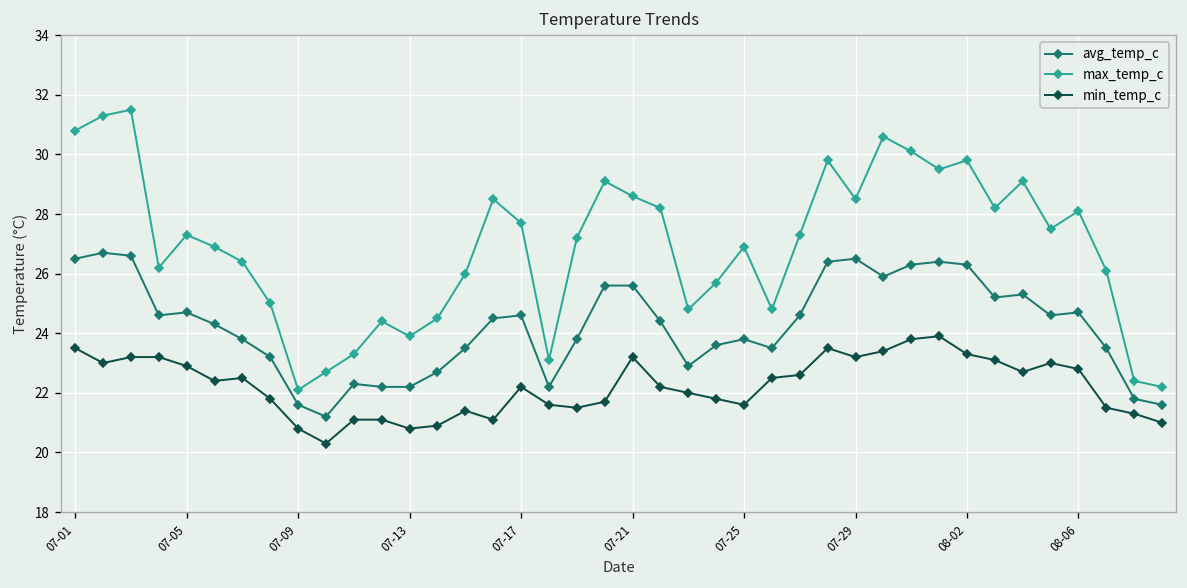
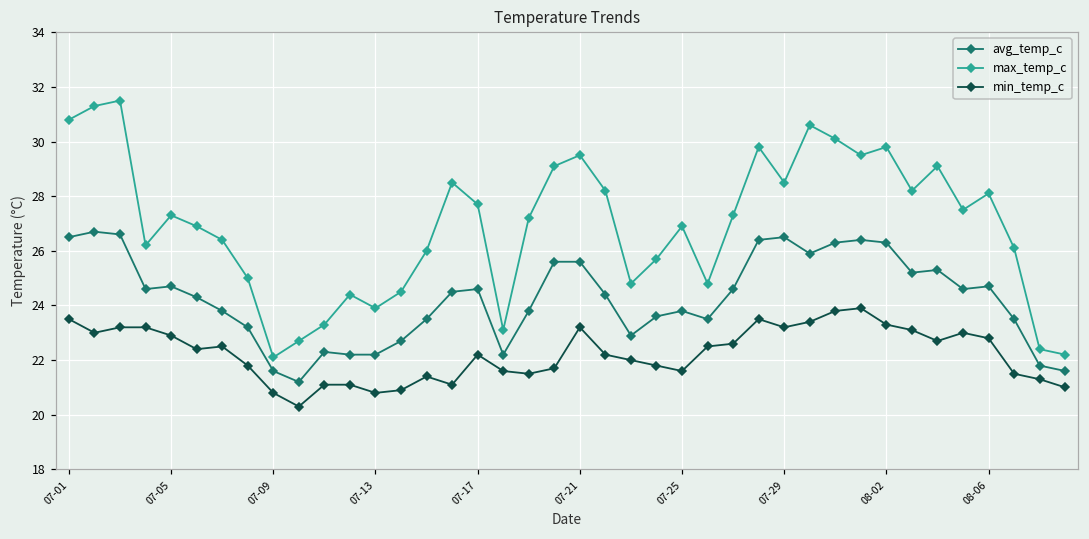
  {
    "max_temp_c": {
      "07-01": 30.8,
      "07-05": 27.3,
      "07-09": 22.1,
      "07-13": 23.9,
      "07-17": 27.7,
-     "07-21": 28.6,
+     "07-21": 29.5,
      "07-25": 26.9,
      "07-29": 28.5,
      "08-02": 29.8,
      "08-06": 28.1
    }
  }
